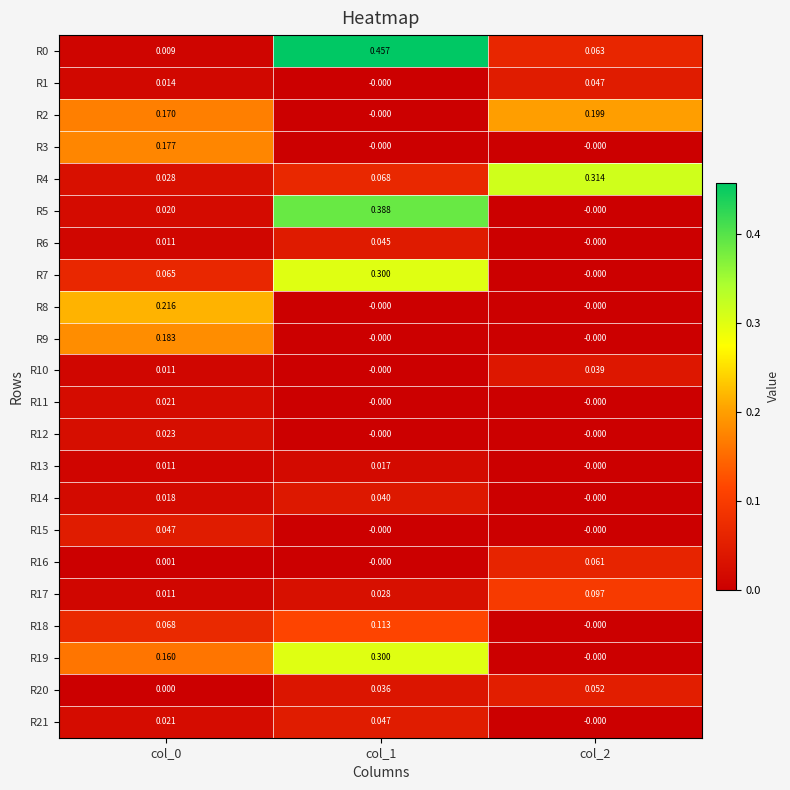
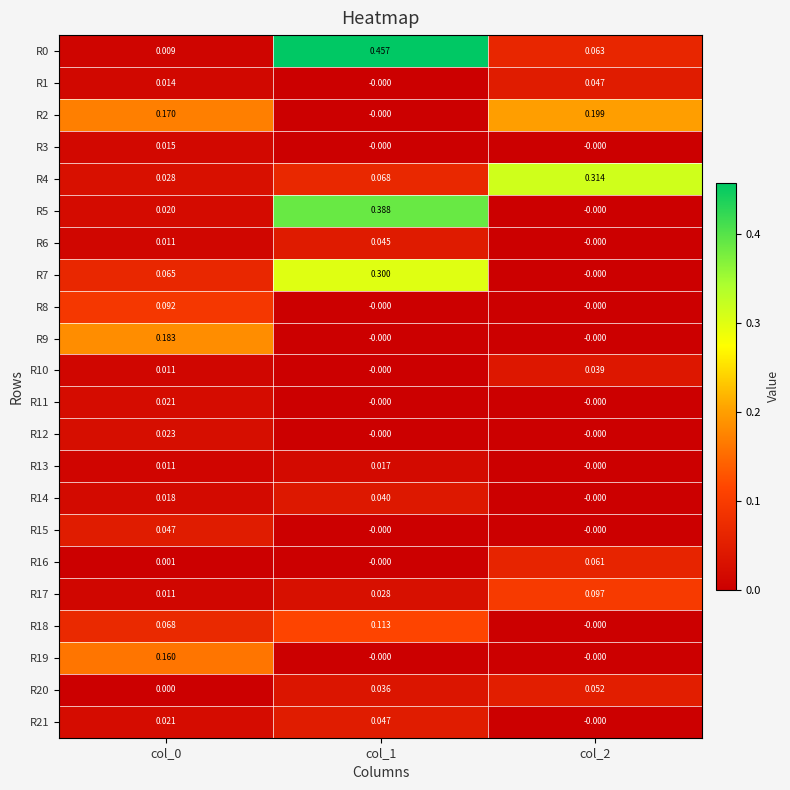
  {
    "R0": {
      "col_0": 0.009,
      "col_1": 0.457,
      "col_2": 0.063
    },
    "R1": {
      "col_0": 0.014,
      "col_1": -0.000,
      "col_2": 0.047
    },
    "R2": {
      "col_0": 0.170,
      "col_1": -0.000,
      "col_2": 0.199
    },
    "R3": {
-     "col_0": 0.177,
+     "col_0": 0.015,
      "col_1": -0.000,
      "col_2": -0.000
    },
    "R4": {
      "col_0": 0.028,
      "col_1": 0.068,
      "col_2": 0.314
    },
    "R5": {
      "col_0": 0.020,
      "col_1": 0.388,
      "col_2": -0.000
    },
    "R6": {
      "col_0": 0.011,
      "col_1": 0.045,
      "col_2": -0.000
    },
    "R7": {
      "col_0": 0.065,
      "col_1": 0.300,
      "col_2": -0.000
    },
    "R8": {
-     "col_0": 0.216,
+     "col_0": 0.092,
      "col_1": -0.000,
      "col_2": -0.000
    },
    "R9": {
      "col_0": 0.183,
      "col_1": -0.000,
      "col_2": -0.000
    },
    "R10": {
      "col_0": 0.011,
      "col_1": -0.000,
      "col_2": 0.039
    },
    "R11": {
      "col_0": 0.021,
      "col_1": -0.000,
      "col_2": -0.000
    },
    "R12": {
      "col_0": 0.023,
      "col_1": -0.000,
      "col_2": -0.000
    },
    "R13": {
      "col_0": 0.011,
      "col_1": 0.017,
      "col_2": -0.000
    },
    "R14": {
      "col_0": 0.018,
      "col_1": 0.040,
      "col_2": -0.000
    },
    "R15": {
      "col_0": 0.047,
      "col_1": -0.000,
      "col_2": -0.000
    },
    "R16": {
      "col_0": 0.001,
      "col_1": -0.000,
      "col_2": 0.061
    },
    "R17": {
      "col_0": 0.011,
      "col_1": 0.028,
      "col_2": 0.097
    },
    "R18": {
      "col_0": 0.068,
      "col_1": 0.113,
      "col_2": -0.000
    },
    "R19": {
      "col_0": 0.160,
-     "col_1": 0.300,
+     "col_1": -0.000,
      "col_2": -0.000
    },
    "R20": {
      "col_0": 0.000,
      "col_1": 0.036,
      "col_2": 0.052
    },
    "R21": {
      "col_0": 0.021,
      "col_1": 0.047,
      "col_2": -0.000
    }
  }
